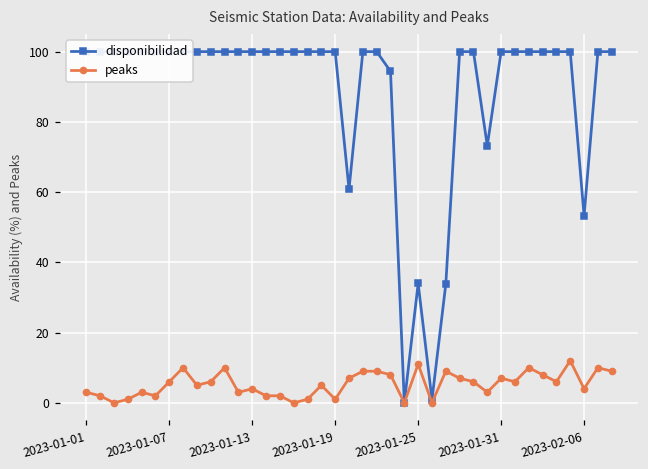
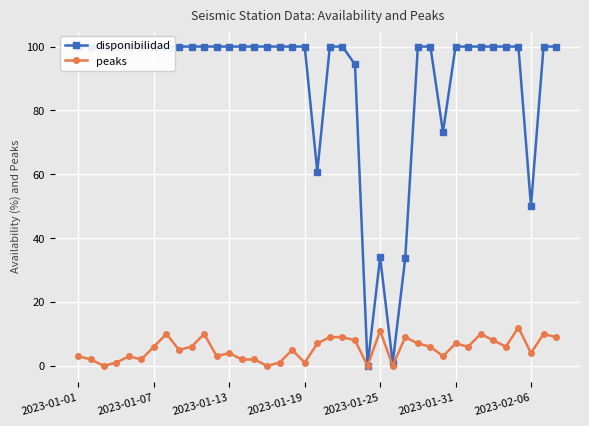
  {
    "disponibilidad": {
      "2023-01-13": 100,
      "2023-01-19": 100,
      "2023-01-25": 34,
      "2023-01-31": 100,
-     "2023-02-06": 53
+     "2023-02-06": 50
    },
    "peaks": {
      "2023-01-01": 3,
      "2023-01-07": 6,
      "2023-01-13": 4,
      "2023-01-19": 1,
      "2023-01-25": 11,
      "2023-01-31": 7,
      "2023-02-06": 4
    }
  }
